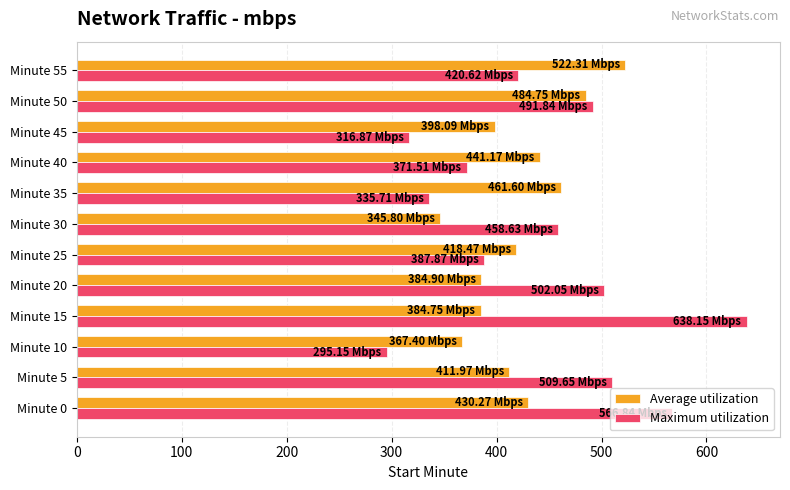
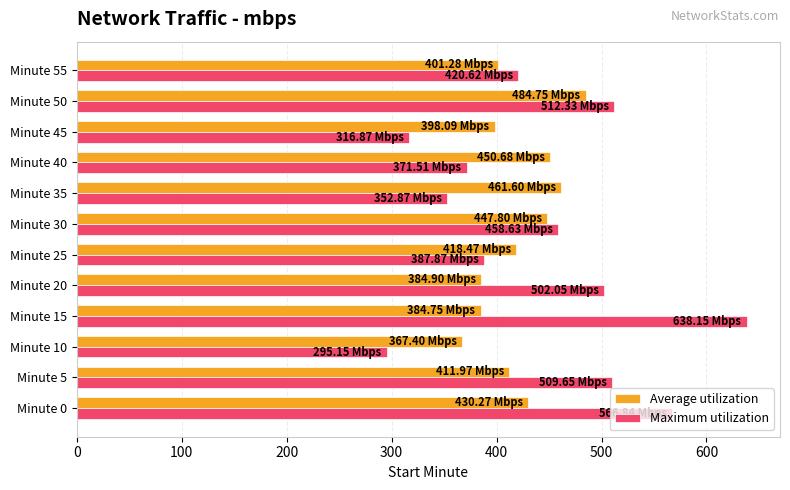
  {
    "Average utilization": {
-     "Minute 55": 522.31,
+     "Minute 55": 401.28,
      "Minute 45": 398.09,
-     "Minute 40": 441.17,
+     "Minute 40": 450.68,
      "Minute 35": 461.60,
-     "Minute 30": 345.80,
+     "Minute 30": 447.80,
      "Minute 25": 418.47,
      "Minute 20": 384.90,
      "Minute 15": 384.75,
      "Minute 10": 367.40,
      "Minute 5": 411.97,
      "Minute 0": 430.27
    },
    "Maximum utilization": {
      "Minute 55": 420.62,
-     "Minute 50": 491.84,
+     "Minute 50": 512.33,
      "Minute 45": 316.87,
      "Minute 40": 371.51,
-     "Minute 35": 335.71,
+     "Minute 35": 352.87,
      "Minute 30": 458.63,
      "Minute 25": 387.87,
      "Minute 20": 502.05,
      "Minute 15": 638.15,
      "Minute 10": 295.15,
      "Minute 5": 509.65
    }
  }
